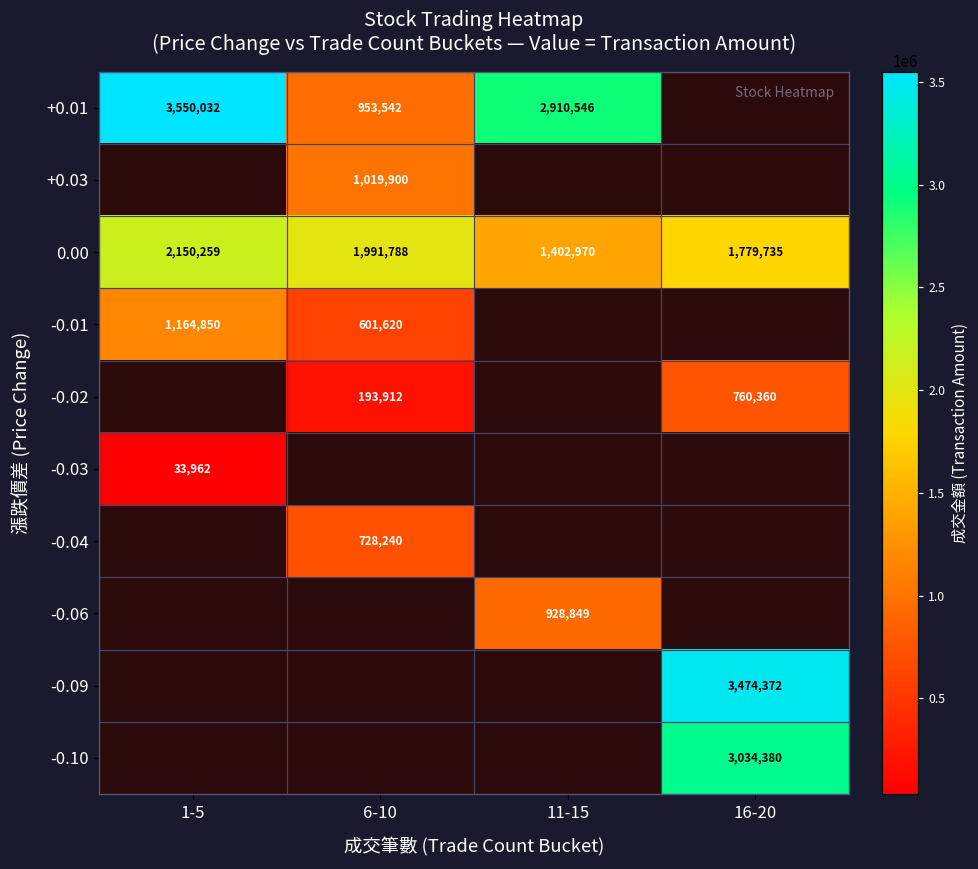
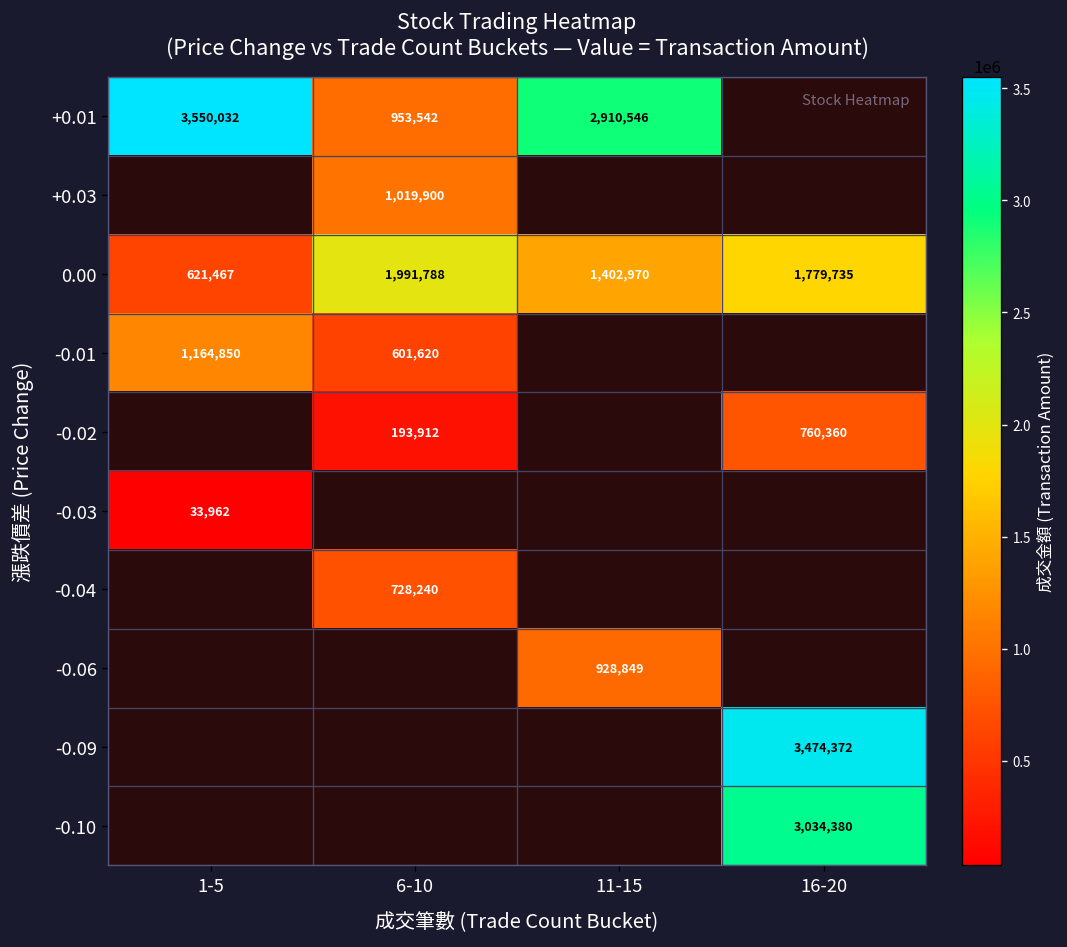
  {
    "+0.01": {
      "1-5": "3,550,032",
      "6-10": "953,542",
      "11-15": "2,910,546"
    },
    "+0.03": {
      "6-10": "1,019,900"
    },
    "0.00": {
-     "1-5": "2,150,259",
+     "1-5": "621,467",
      "6-10": "1,991,788",
      "11-15": "1,402,970",
      "16-20": "1,779,735"
    },
    "-0.01": {
      "1-5": "1,164,850",
      "6-10": "601,620"
    },
    "-0.02": {
      "6-10": "193,912",
      "16-20": "760,360"
    },
    "-0.03": {
      "1-5": "33,962"
    },
    "-0.04": {
      "6-10": "728,240"
    },
    "-0.06": {
      "11-15": "928,849"
    },
    "-0.09": {
      "16-20": "3,474,372"
    },
    "-0.10": {
      "16-20": "3,034,380"
    }
  }
